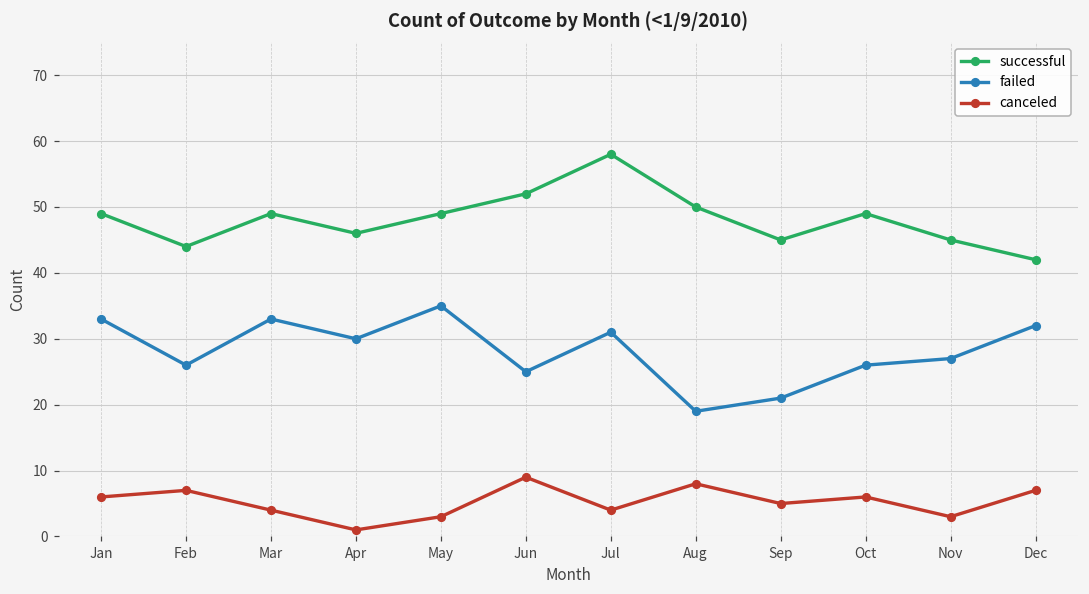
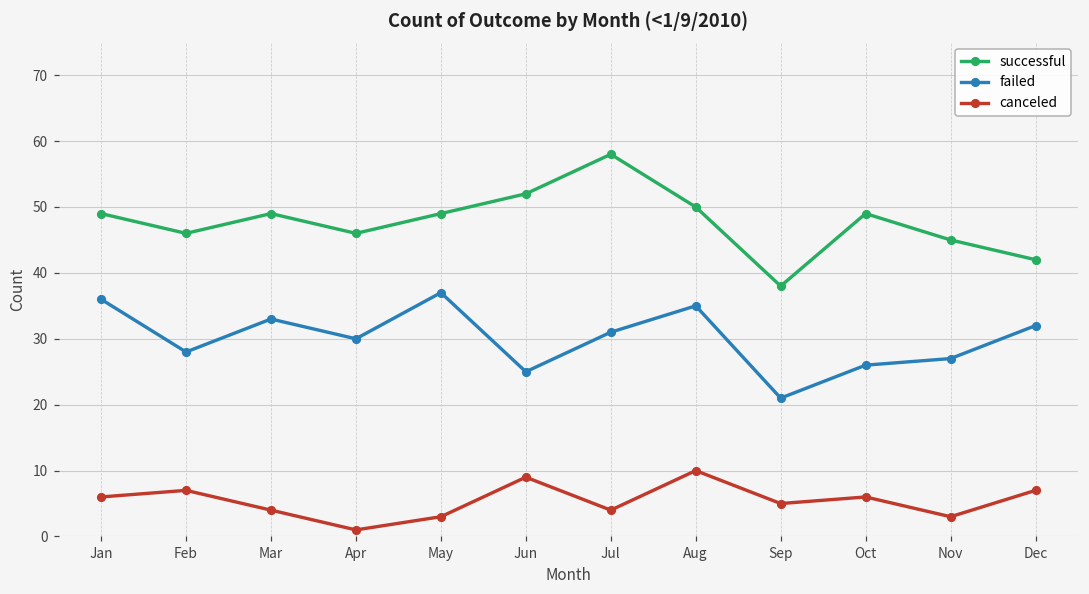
  {
    "successful": {
      "Jan": 49,
-     "Feb": 44,
+     "Feb": 46,
      "Mar": 49,
      "Apr": 46,
      "May": 49,
      "Jun": 52,
      "Jul": 58,
      "Aug": 50,
-     "Sep": 45,
+     "Sep": 38,
      "Oct": 49,
      "Nov": 45,
      "Dec": 42
    },
    "failed": {
-     "Jan": 33,
-     "Feb": 26,
+     "Jan": 36,
+     "Feb": 28,
      "Mar": 33,
      "Apr": 30,
-     "May": 35,
+     "May": 37,
      "Jun": 25,
      "Jul": 31,
-     "Aug": 19,
+     "Aug": 35,
      "Sep": 21,
      "Oct": 26,
      "Nov": 27,
      "Dec": 32
    },
    "canceled": {
      "Jan": 6,
      "Feb": 7,
      "Mar": 4,
      "Apr": 1,
      "May": 3,
      "Jun": 9,
      "Jul": 4,
-     "Aug": 8,
+     "Aug": 10,
      "Sep": 5,
      "Oct": 6,
      "Nov": 3,
      "Dec": 7
    }
  }
